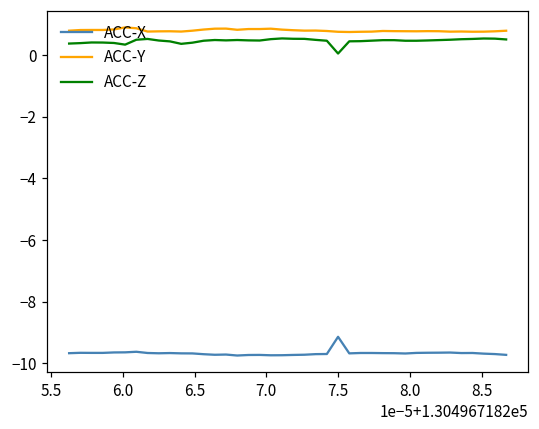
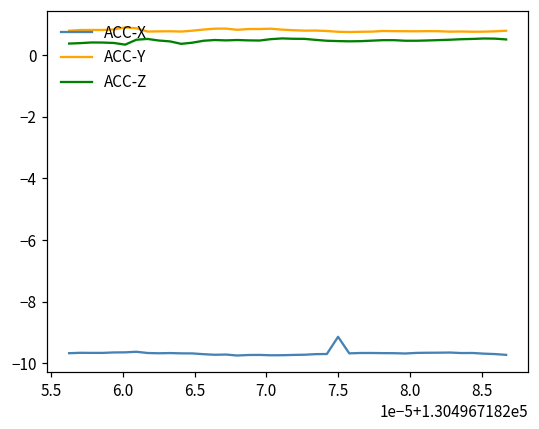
  {
    "ACC-X": {
      "7.5": -9.1
    },
    "ACC-Y": {
      "7.5": 0.8
    },
    "ACC-Z": {
-     "7.5": 0.1
+     "7.5": 0.5
    }
  }
